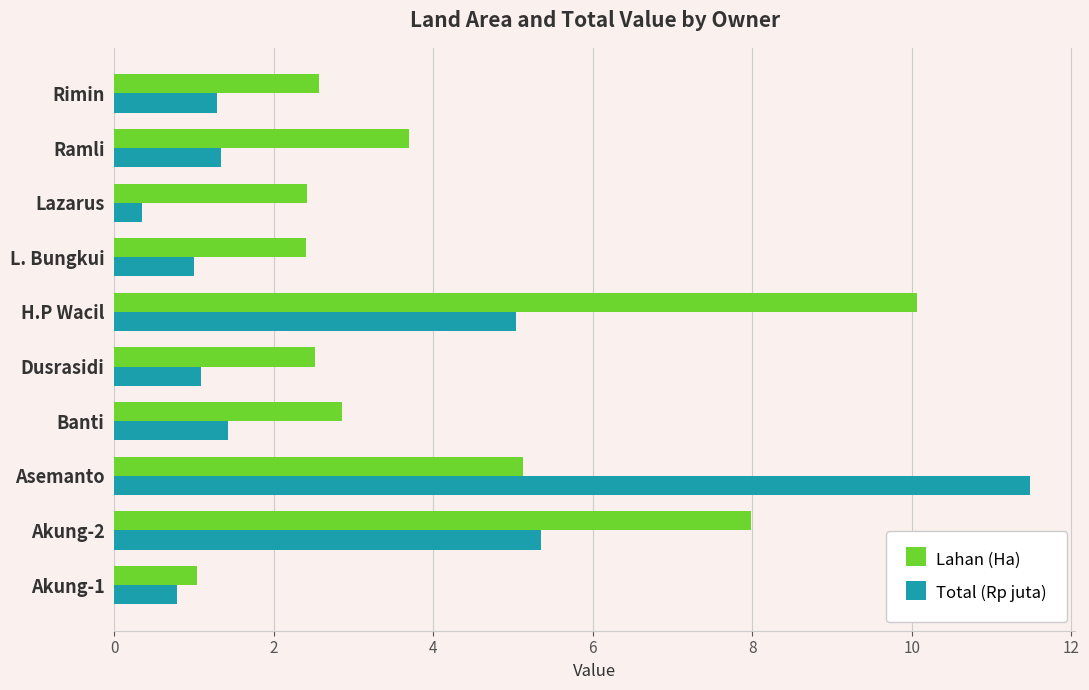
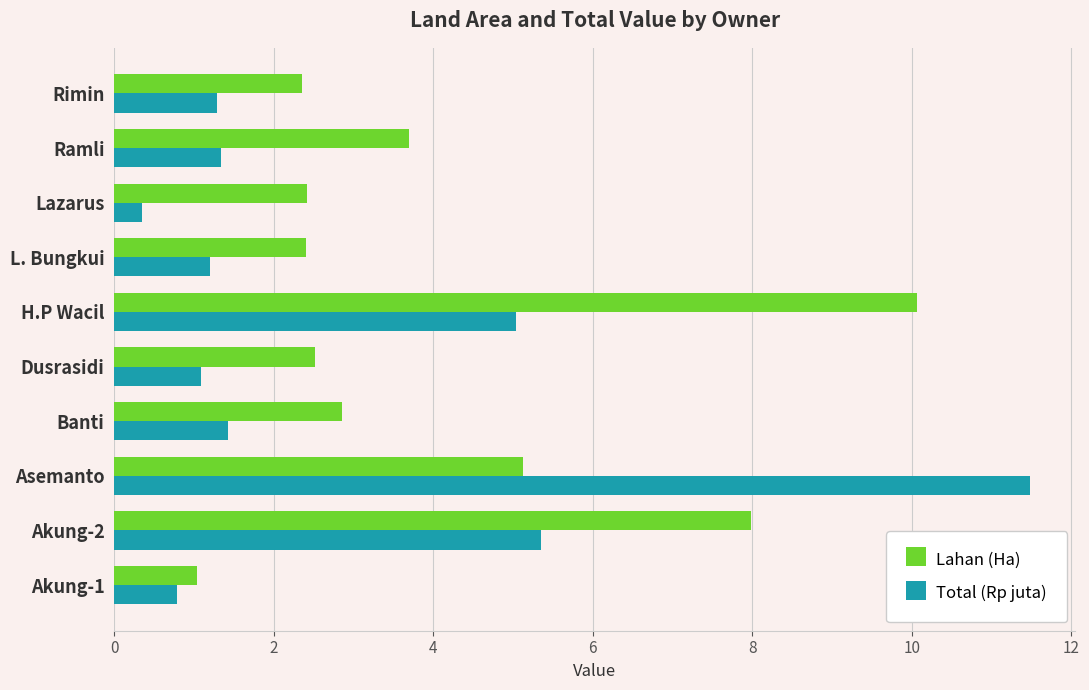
  {
    "Lahan (Ha)": {
-     "Rimin": 2.6,
+     "Rimin": 2.4,
      "Ramli": 3.7,
      "Lazarus": 2.4,
      "L. Bungkui": 2.4,
      "H.P Wacil": 10.1,
      "Dusrasidi": 2.5,
      "Banti": 2.9,
      "Asemanto": 5.1,
      "Akung-2": 8.0,
      "Akung-1": 1.0
    },
    "Total (Rp juta)": {
      "Rimin": 1.3,
      "Ramli": 1.3,
      "Lazarus": 0.3,
-     "L. Bungkui": 1.0,
+     "L. Bungkui": 1.2,
      "H.P Wacil": 5.0,
      "Dusrasidi": 1.1,
      "Banti": 1.4,
      "Asemanto": 11.5,
      "Akung-2": 5.4,
      "Akung-1": 0.8
    }
  }
